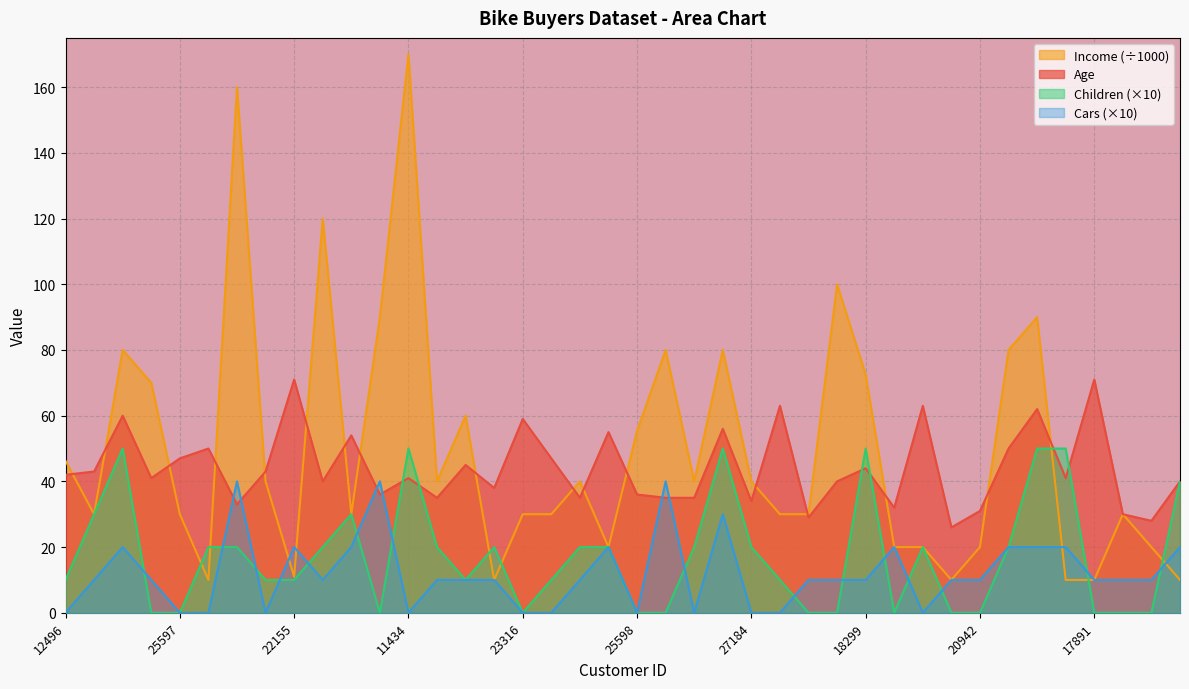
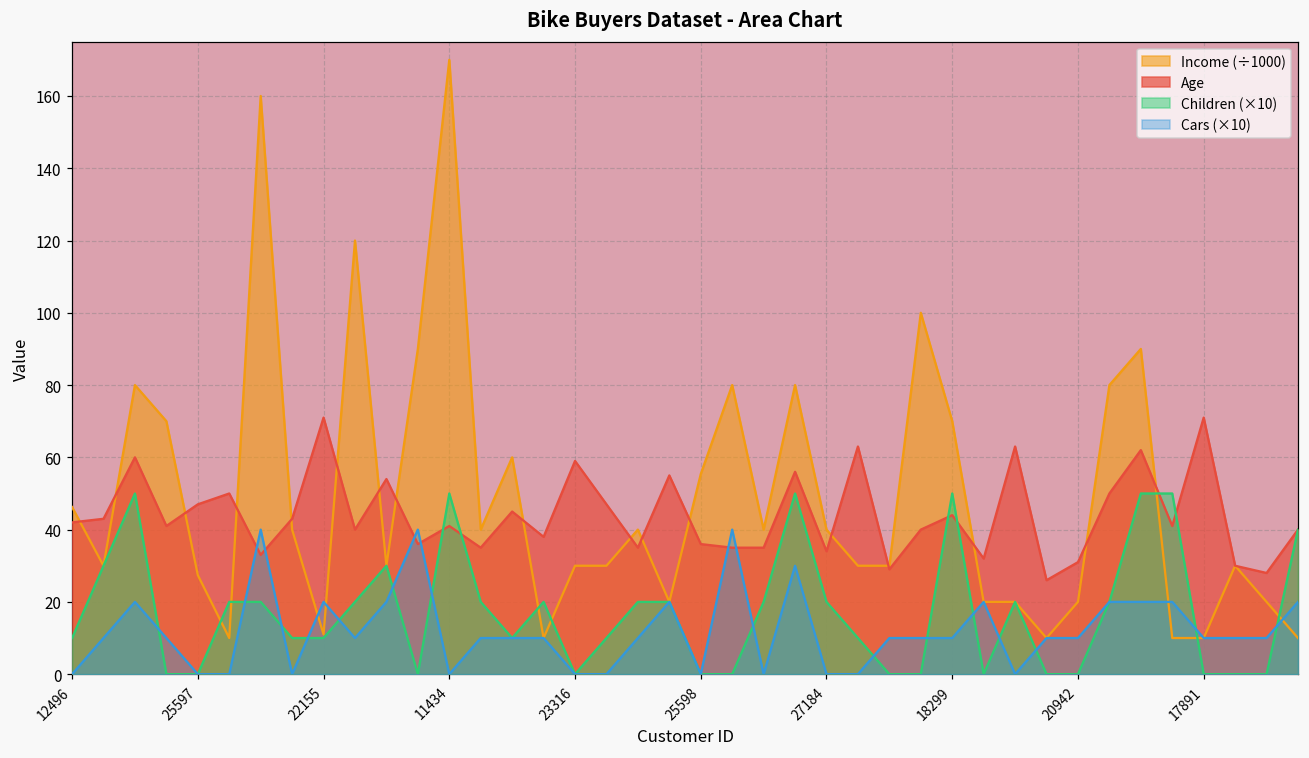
  {
    "Income (÷1000)": {
      "12496": 46,
-     "25597": 30,
+     "25597": 27,
      "22155": 11,
      "11434": 170,
      "23316": 30,
      "25598": 55,
      "27184": 40,
-     "18299": 72,
+     "18299": 70,
      "20942": 20
    },
    "Age": {
      "12496": 42,
      "25597": 47,
      "22155": 71,
      "11434": 41,
      "23316": 59,
      "25598": 36,
      "27184": 34,
      "18299": 44,
      "20942": 31,
      "17891": 71
    },
    "Children (×10)": {
      "12496": 10,
      "22155": 10,
      "11434": 50,
      "27184": 20,
      "18299": 50,
      "20942": 0,
      "17891": 0
    },
    "Cars (×10)": {
      "12496": 0,
      "22155": 20,
      "11434": 0,
      "27184": 0,
      "18299": 10,
      "20942": 10
    }
  }
